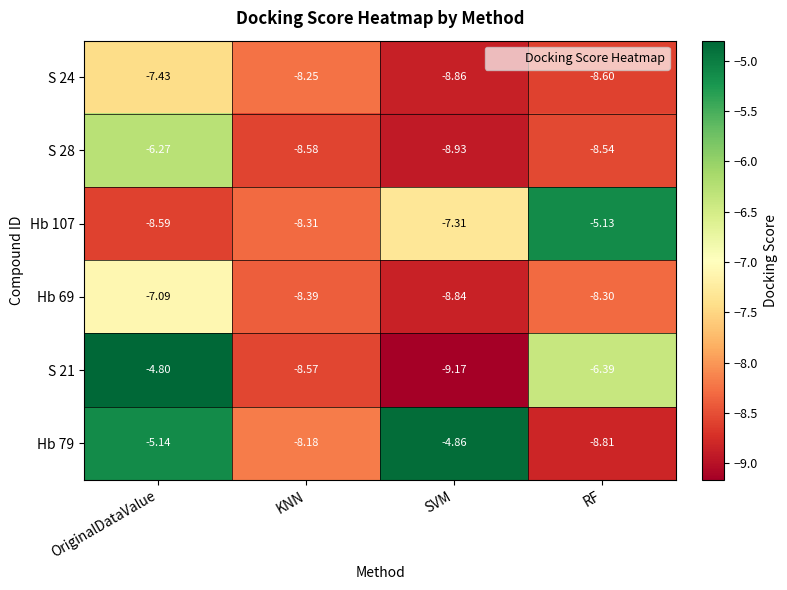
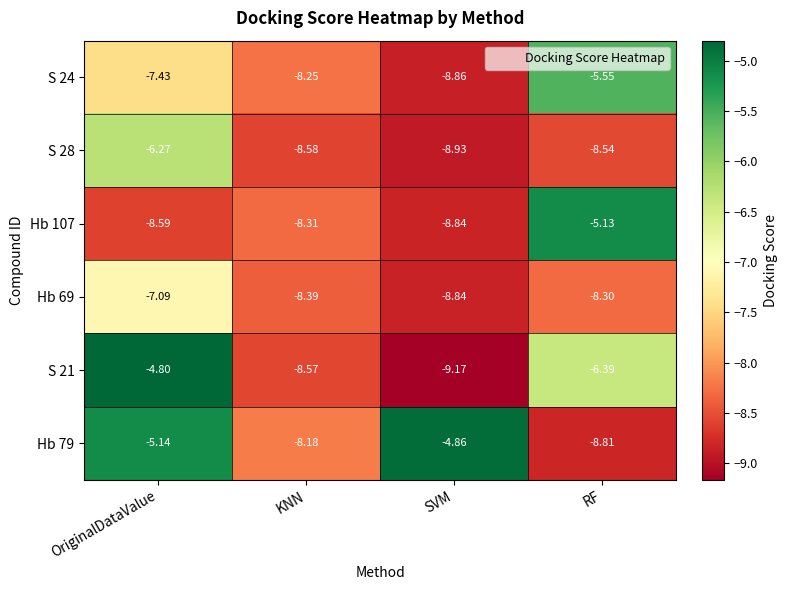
  {
    "S 24": {
      "OriginalDataValue": -7.43,
      "KNN": -8.25,
      "SVM": -8.86,
-     "RF": -8.60
+     "RF": -5.55
    },
    "S 28": {
      "OriginalDataValue": -6.27,
      "KNN": -8.58,
      "SVM": -8.93,
      "RF": -8.54
    },
    "Hb 107": {
      "OriginalDataValue": -8.59,
      "KNN": -8.31,
-     "SVM": -7.31,
+     "SVM": -8.84,
      "RF": -5.13
    },
    "Hb 69": {
      "OriginalDataValue": -7.09,
      "KNN": -8.39,
      "SVM": -8.84,
      "RF": -8.30
    },
    "S 21": {
      "OriginalDataValue": -4.80,
      "KNN": -8.57,
      "SVM": -9.17,
      "RF": -6.39
    },
    "Hb 79": {
      "OriginalDataValue": -5.14,
      "KNN": -8.18,
      "SVM": -4.86,
      "RF": -8.81
    }
  }
